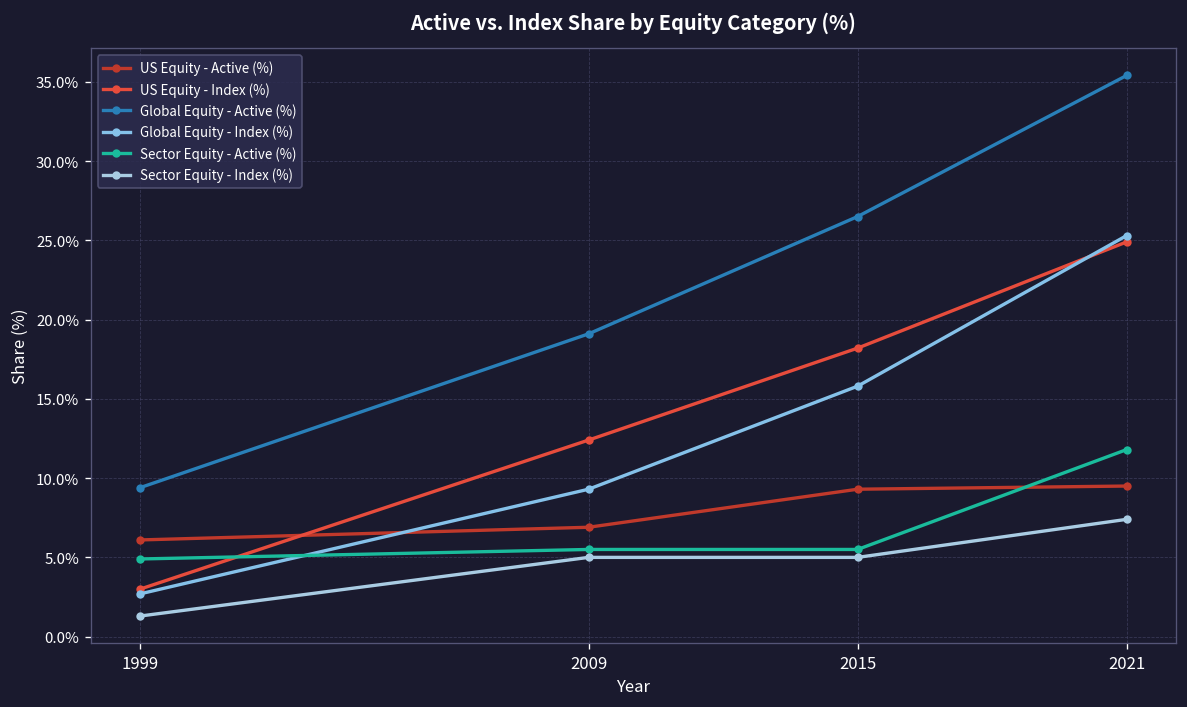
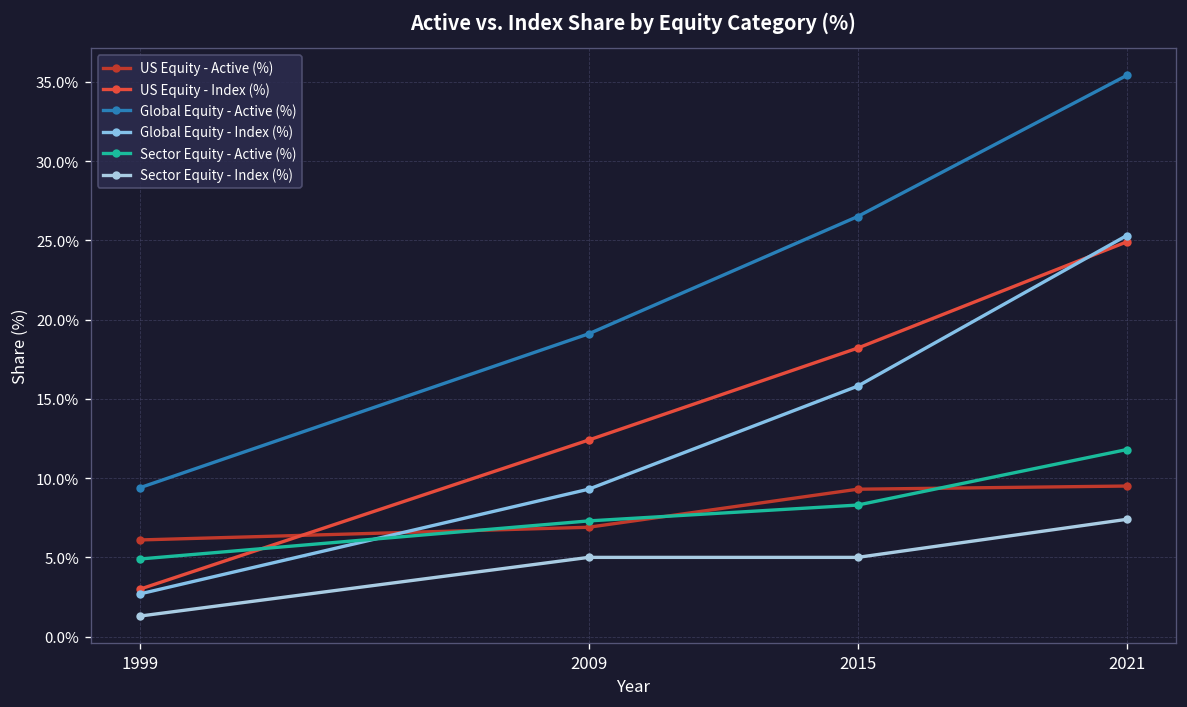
  {
    "Global Equity - Active (%)": {
      "1999": "9.4%",
      "2009": "19.1%",
      "2015": "26.5%",
      "2021": "35.4%"
    },
    "Sector Equity - Active (%)": {
      "1999": "4.9%",
-     "2009": "5.5%",
-     "2015": "5.5%",
+     "2009": "7.3%",
+     "2015": "8.3%",
      "2021": "11.8%"
    }
  }
